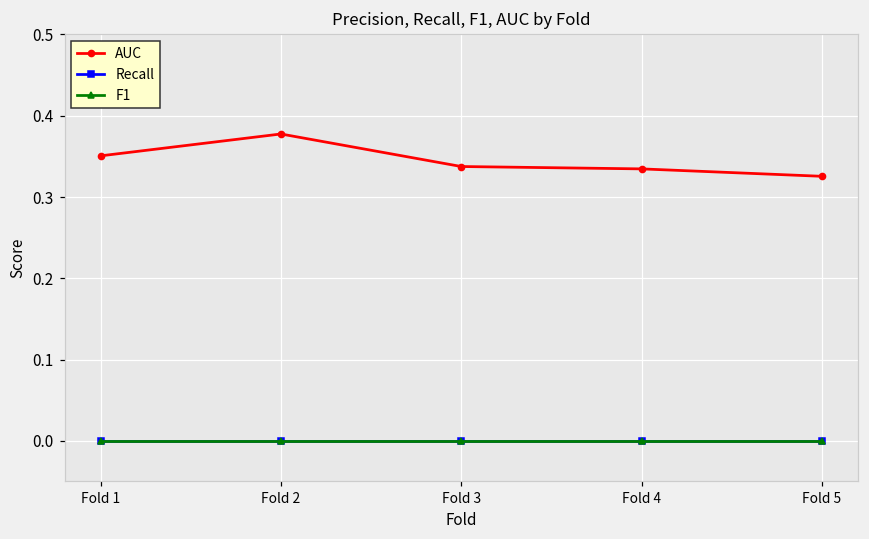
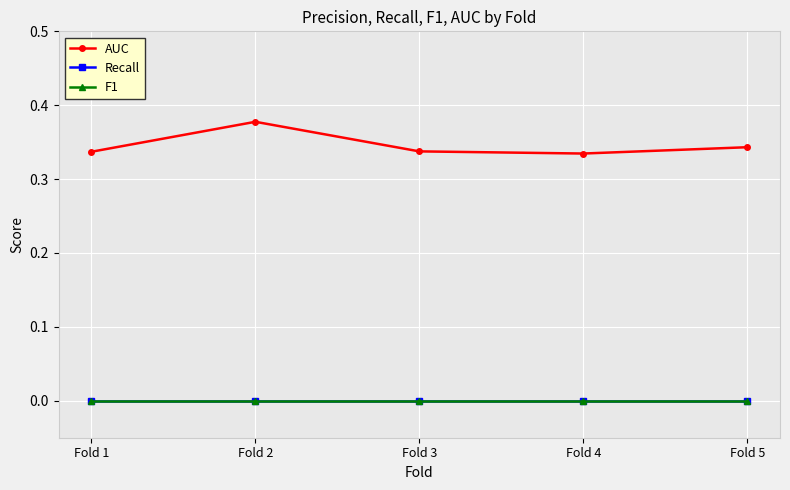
  {
    "AUC": {
-     "Fold 1": 0.35,
+     "Fold 1": 0.34,
      "Fold 2": 0.38,
      "Fold 3": 0.34,
      "Fold 4": 0.33,
-     "Fold 5": 0.33
+     "Fold 5": 0.34
    },
    "F1": {
      "Fold 1": 0.00,
      "Fold 2": 0.00,
      "Fold 3": 0.00,
      "Fold 4": 0.00,
      "Fold 5": 0.00
    }
  }
